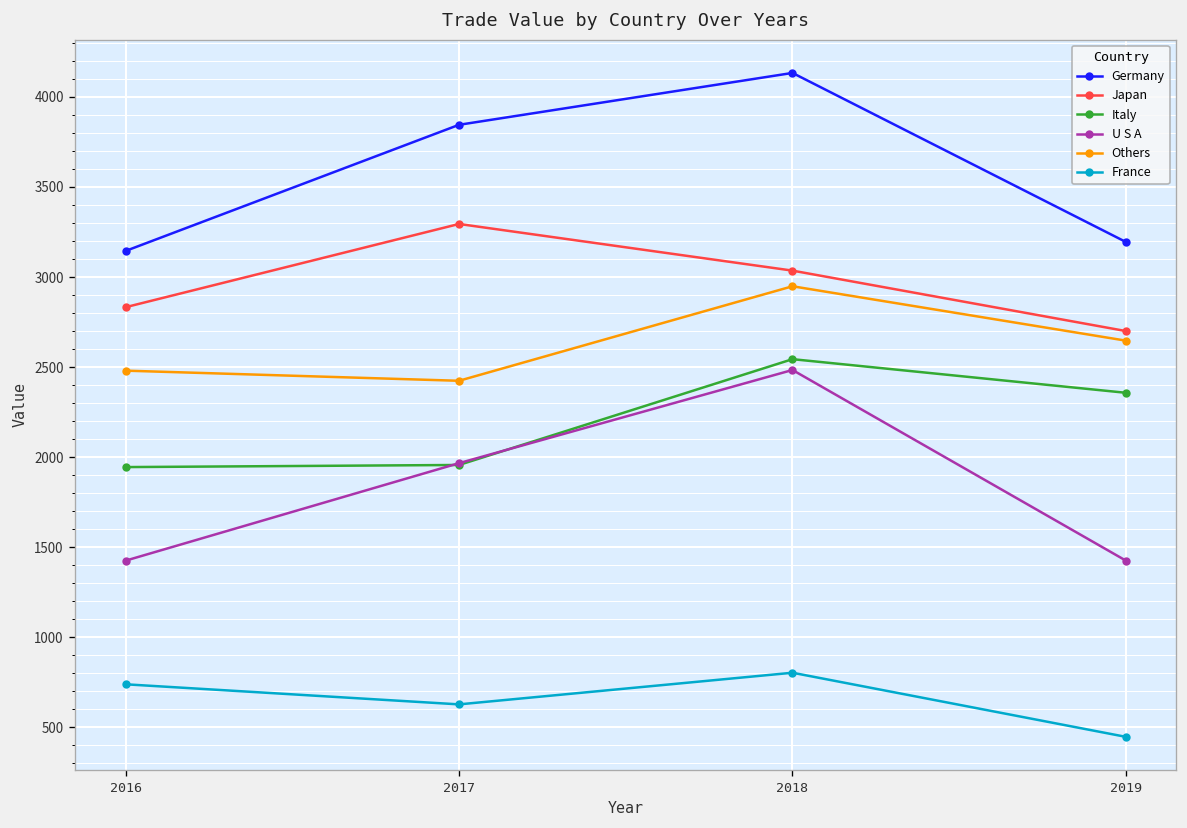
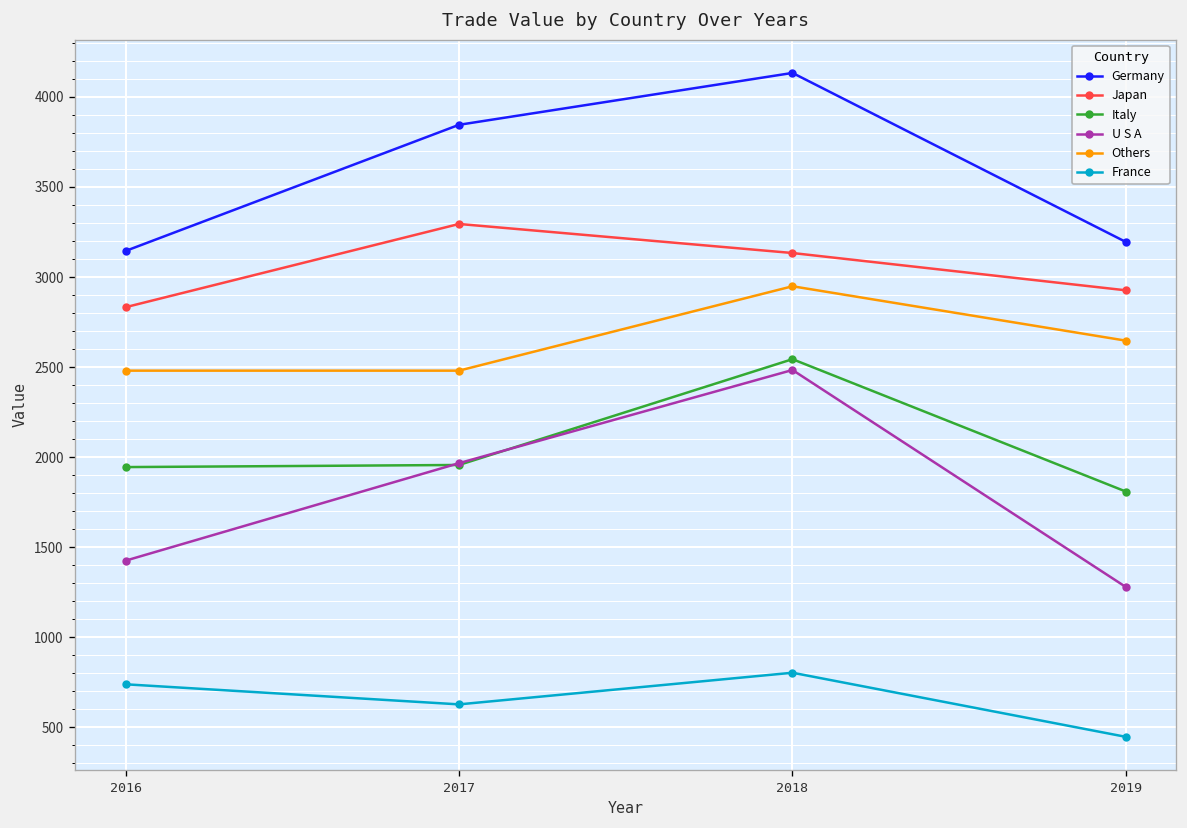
  {
    "Germany": {
      "2016": 3140,
      "2017": 3850,
      "2018": 4130,
      "2019": 3190
    },
    "Japan": {
      "2016": 2830,
      "2017": 3290,
-     "2018": 3040,
-     "2019": 2700
+     "2018": 3130,
+     "2019": 2930
    },
    "Italy": {
      "2016": 1940,
      "2018": 2540,
-     "2019": 2360
+     "2019": 1810
    },
    "U S A": {
      "2016": 1430,
      "2018": 2480,
-     "2019": 1430
+     "2019": 1280
    },
    "Others": {
      "2016": 2480,
-     "2017": 2420,
+     "2017": 2480,
      "2018": 2950,
      "2019": 2650
    },
    "France": {
      "2016": 740,
      "2017": 630,
      "2018": 800,
      "2019": 450
    }
  }
